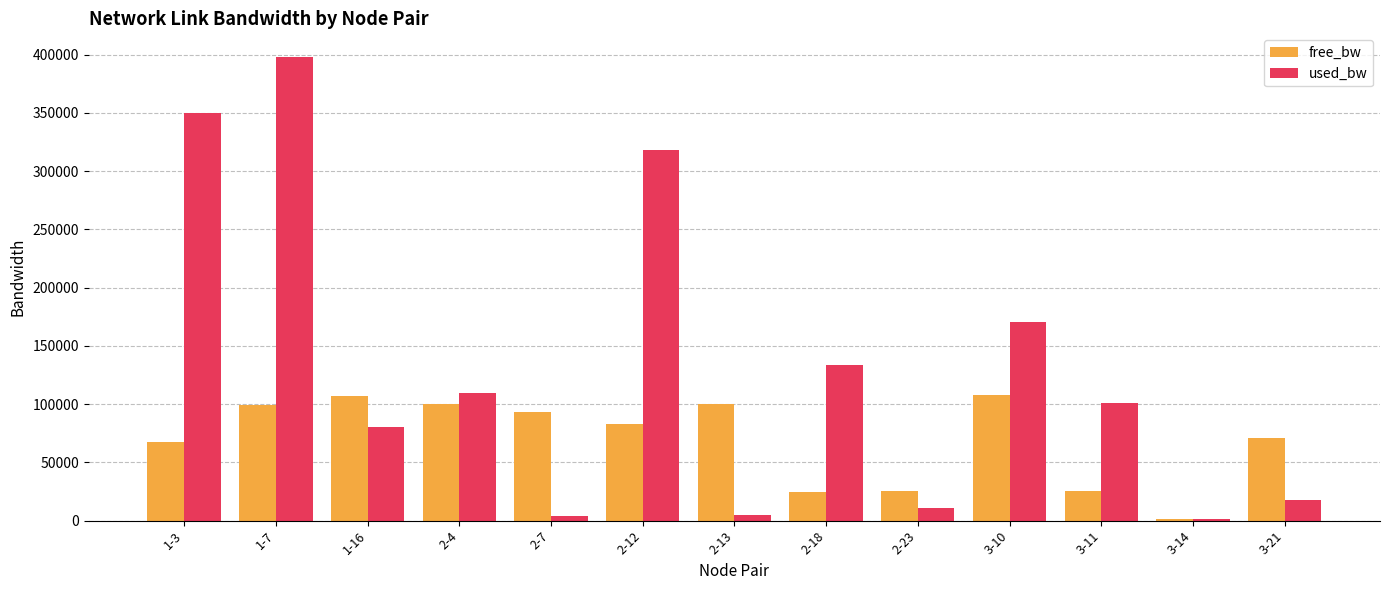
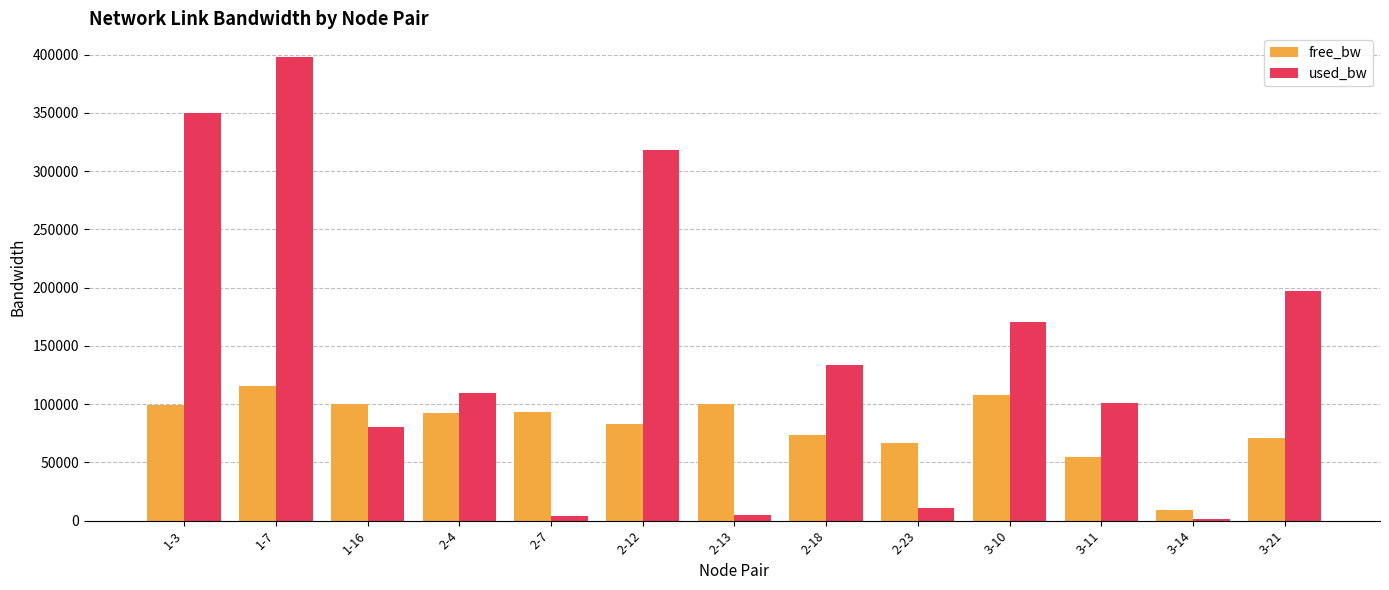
  {
    "free_bw": {
-     "1-3": 67000,
-     "1-7": 100000,
-     "1-16": 107000,
-     "2-4": 100000,
+     "1-3": 100000,
+     "1-7": 115000,
+     "1-16": 100000,
+     "2-4": 92000,
      "2-7": 93000,
      "2-12": 82000,
      "2-13": 100000,
-     "2-18": 25000,
-     "2-23": 25000,
+     "2-18": 74000,
+     "2-23": 66000,
      "3-10": 108000,
-     "3-11": 25000,
-     "3-14": 2000,
+     "3-11": 55000,
+     "3-14": 9000,
      "3-21": 71000
    },
    "used_bw": {
      "1-3": 350000,
      "1-7": 398000,
      "1-16": 81000,
      "2-4": 110000,
      "2-7": 4000,
      "2-12": 318000,
      "2-13": 5000,
      "2-18": 134000,
      "2-23": 11000,
      "3-10": 171000,
      "3-11": 101000,
-     "3-21": 18000
+     "3-21": 197000
    }
  }
